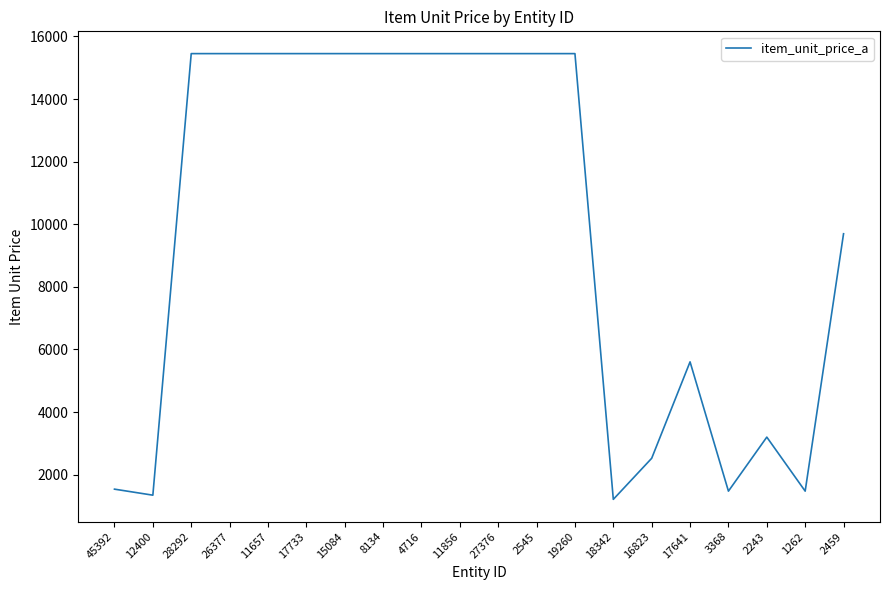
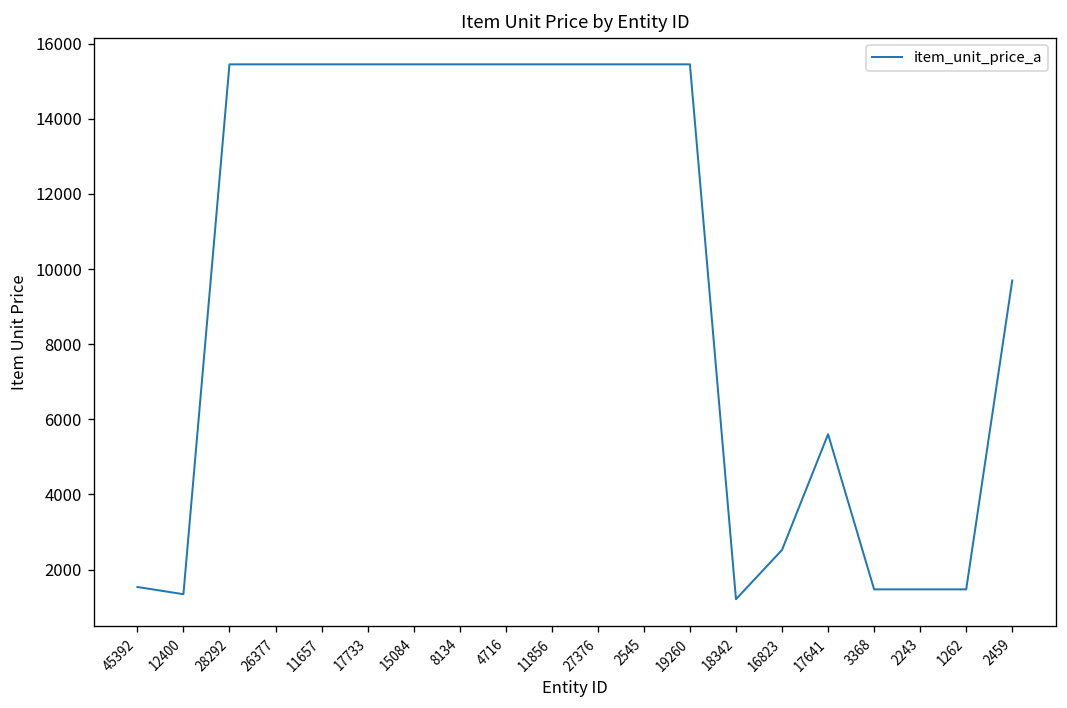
  {
    "45392": 1500,
    "12400": 1300,
    "28292": 15500,
    "26377": 15500,
    "11657": 15500,
    "17733": 15500,
    "15084": 15500,
    "8134": 15500,
    "4716": 15500,
    "11856": 15500,
    "27376": 15500,
    "2545": 15500,
    "19260": 15500,
    "18342": 1200,
    "16823": 2500,
    "17641": 5600,
    "3368": 1500,
-   "2243": 3200,
+   "2243": 1500,
    "1262": 1500,
    "2459": 9700
  }
